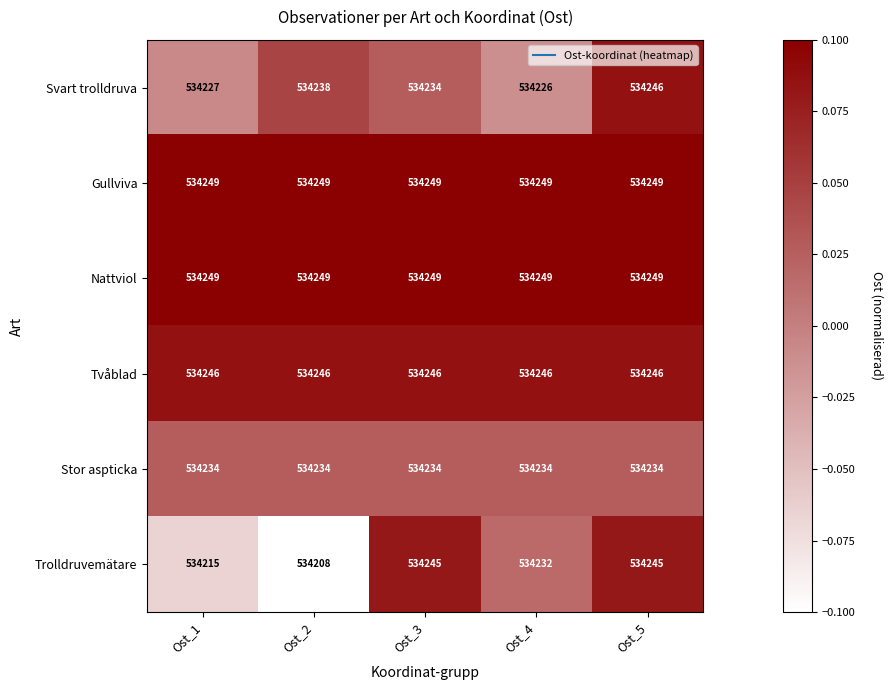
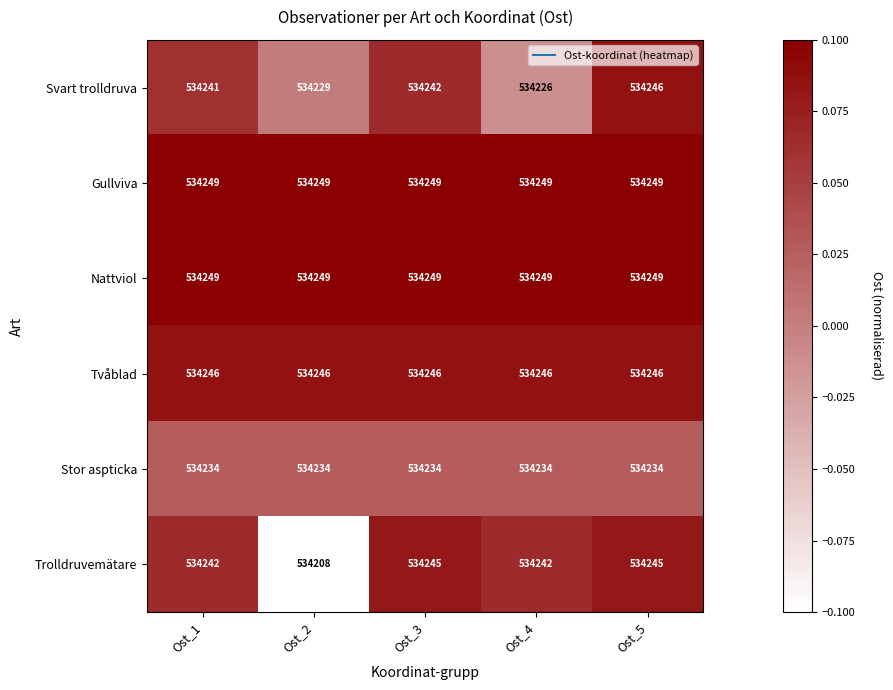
  {
    "Svart trolldruva": {
-     "Ost_1": 534227,
-     "Ost_2": 534238,
-     "Ost_3": 534234,
+     "Ost_1": 534241,
+     "Ost_2": 534229,
+     "Ost_3": 534242,
      "Ost_4": 534226,
      "Ost_5": 534246
    },
    "Gullviva": {
      "Ost_1": 534249,
      "Ost_2": 534249,
      "Ost_3": 534249,
      "Ost_4": 534249,
      "Ost_5": 534249
    },
    "Nattviol": {
      "Ost_1": 534249,
      "Ost_2": 534249,
      "Ost_3": 534249,
      "Ost_4": 534249,
      "Ost_5": 534249
    },
    "Tvåblad": {
      "Ost_1": 534246,
      "Ost_2": 534246,
      "Ost_3": 534246,
      "Ost_4": 534246,
      "Ost_5": 534246
    },
    "Stor aspticka": {
      "Ost_1": 534234,
      "Ost_2": 534234,
      "Ost_3": 534234,
      "Ost_4": 534234,
      "Ost_5": 534234
    },
    "Trolldruvemätare": {
-     "Ost_1": 534215,
+     "Ost_1": 534242,
      "Ost_2": 534208,
      "Ost_3": 534245,
-     "Ost_4": 534232,
+     "Ost_4": 534242,
      "Ost_5": 534245
    }
  }
